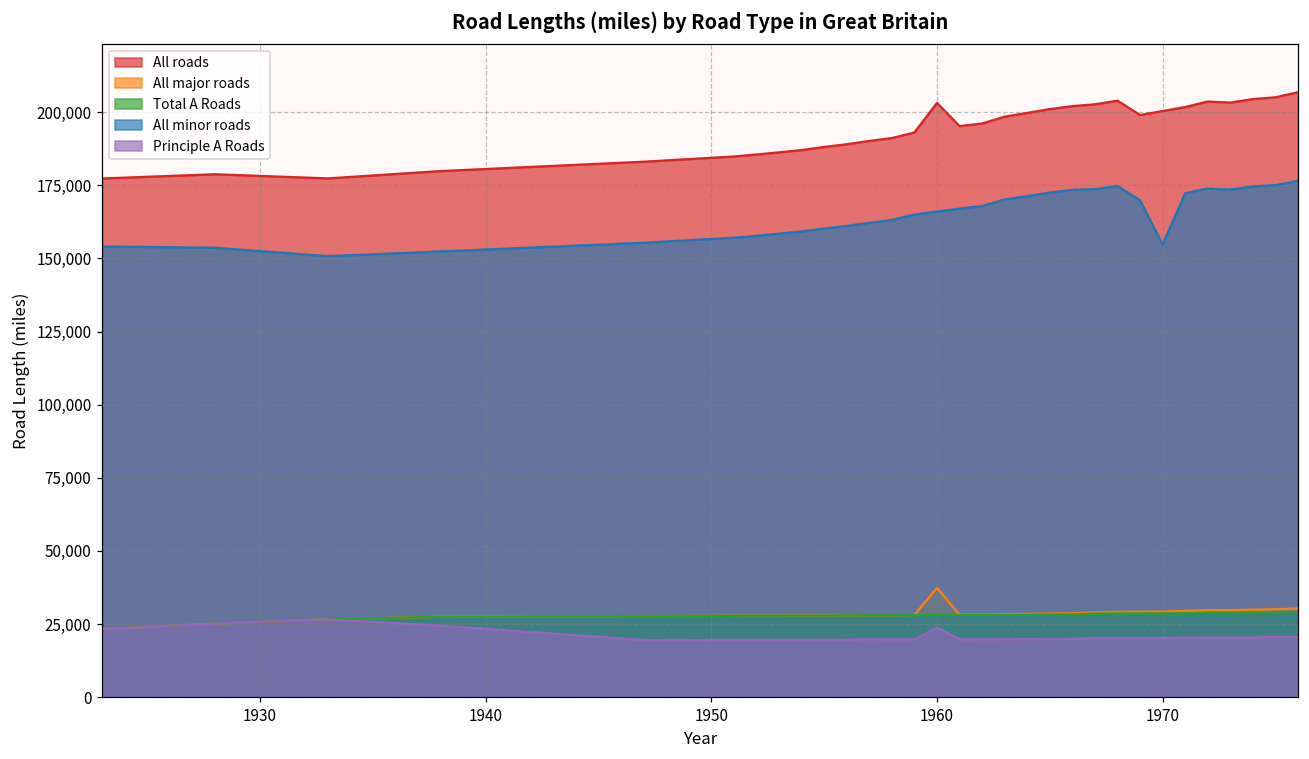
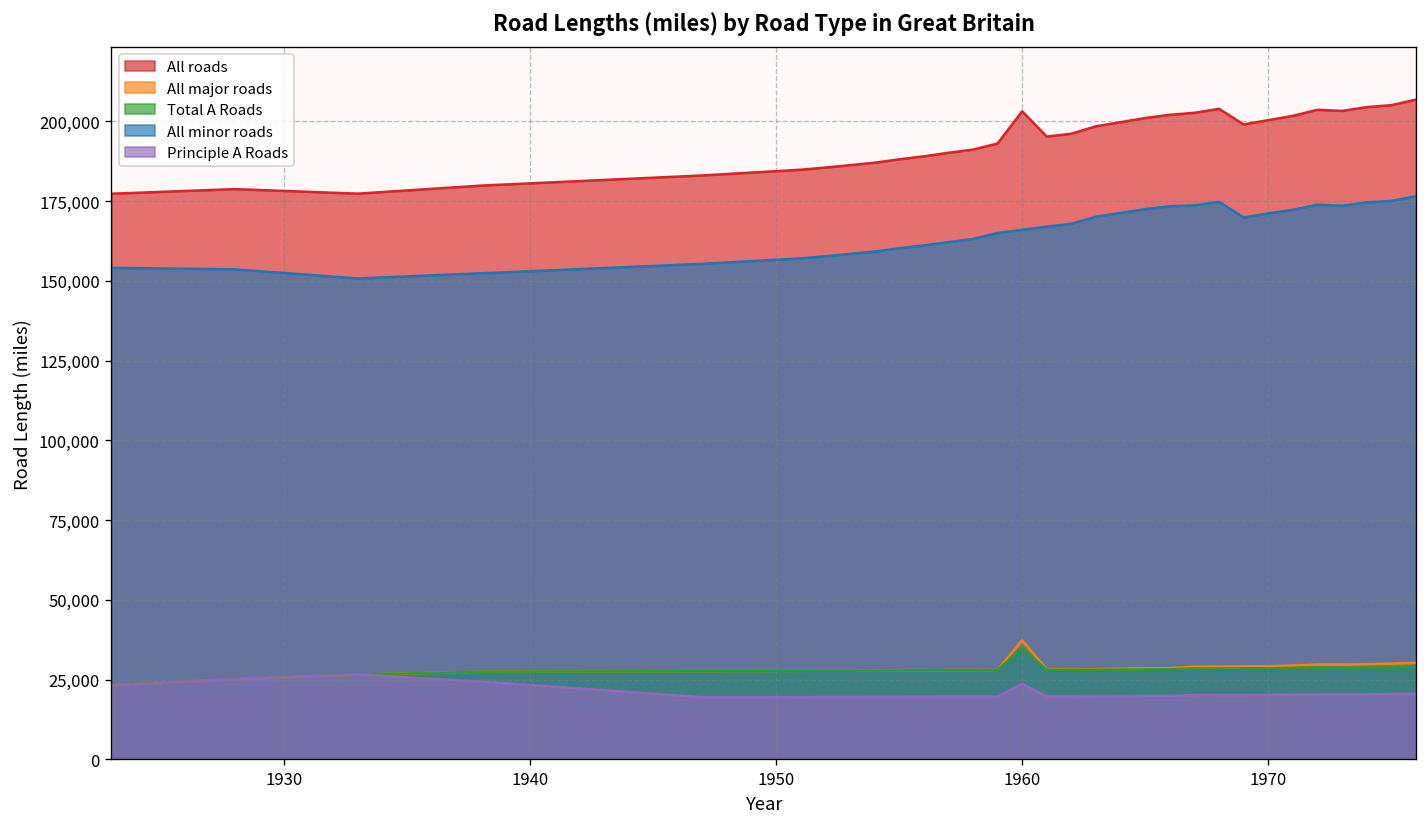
  {
    "All roads": {
      "1960": "203,000",
      "1970": "200,000"
    },
    "All major roads": {
      "1960": "37,000"
    },
    "Total A Roads": {
-     "1960": "28,000"
+     "1960": "35,000"
    },
    "All minor roads": {
      "1960": "166,000",
-     "1970": "155,000"
+     "1970": "171,000"
    },
    "Principle A Roads": {
      "1960": "24,000",
      "1970": "20,000"
    }
  }
